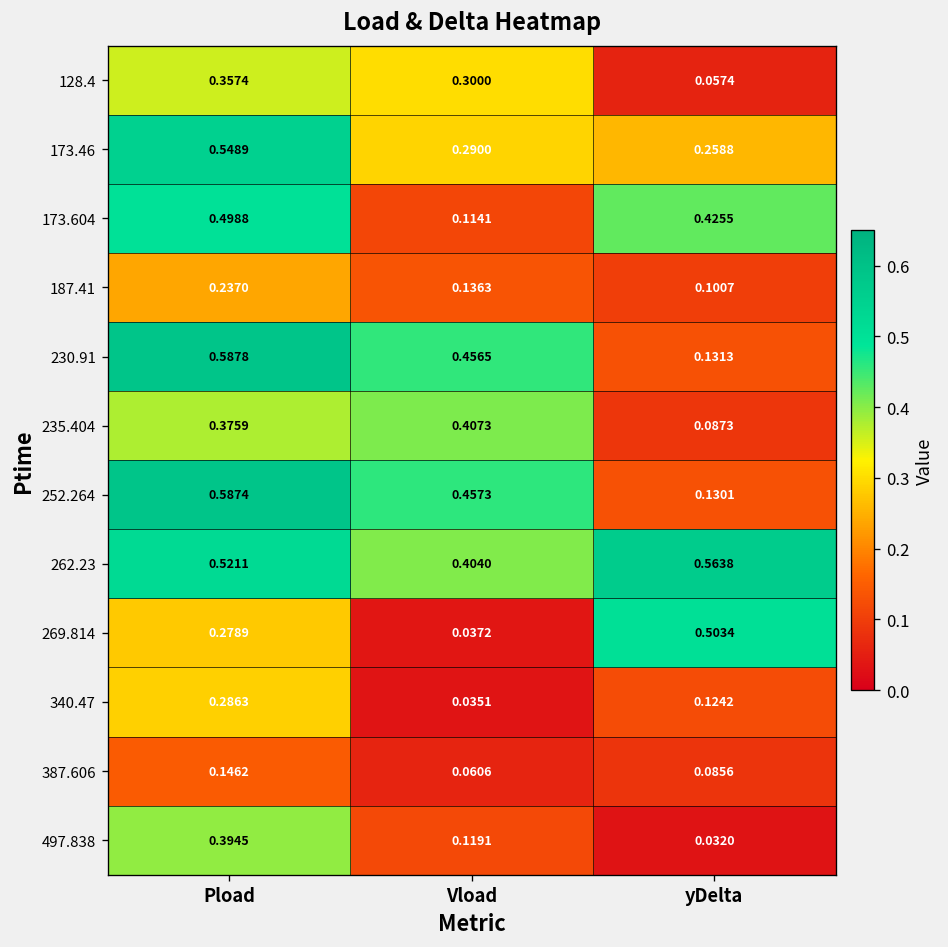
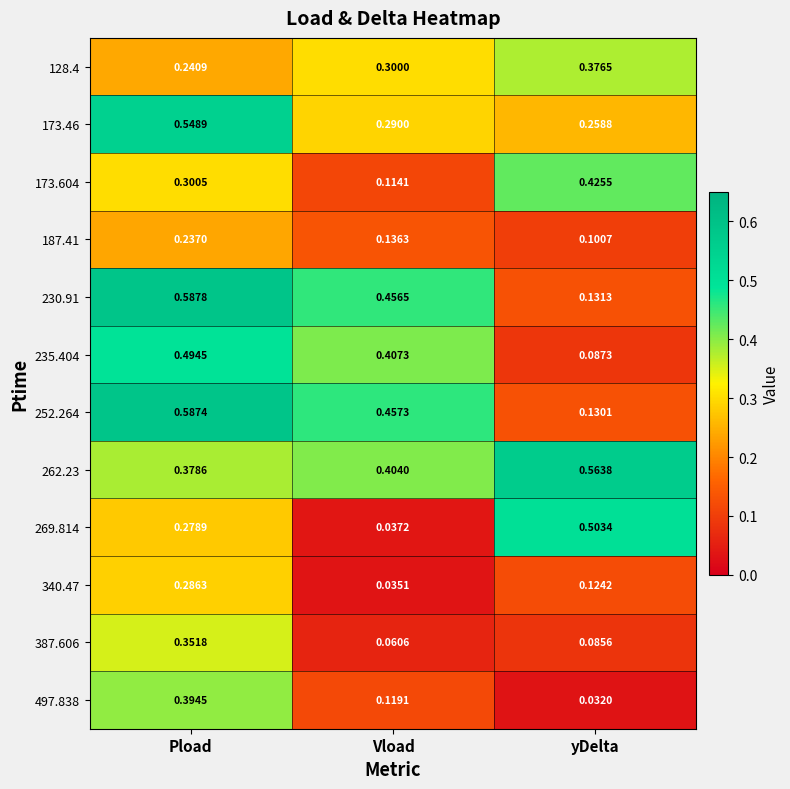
  {
    "128.4": {
-     "Pload": 0.3574,
+     "Pload": 0.2409,
      "Vload": 0.3000,
-     "yDelta": 0.0574
+     "yDelta": 0.3765
    },
    "173.46": {
      "Pload": 0.5489,
      "Vload": 0.2900,
      "yDelta": 0.2588
    },
    "173.604": {
-     "Pload": 0.4988,
+     "Pload": 0.3005,
      "Vload": 0.1141,
      "yDelta": 0.4255
    },
    "187.41": {
      "Pload": 0.2370,
      "Vload": 0.1363,
      "yDelta": 0.1007
    },
    "230.91": {
      "Pload": 0.5878,
      "Vload": 0.4565,
      "yDelta": 0.1313
    },
    "235.404": {
-     "Pload": 0.3759,
+     "Pload": 0.4945,
      "Vload": 0.4073,
      "yDelta": 0.0873
    },
    "252.264": {
      "Pload": 0.5874,
      "Vload": 0.4573,
      "yDelta": 0.1301
    },
    "262.23": {
-     "Pload": 0.5211,
+     "Pload": 0.3786,
      "Vload": 0.4040,
      "yDelta": 0.5638
    },
    "269.814": {
      "Pload": 0.2789,
      "Vload": 0.0372,
      "yDelta": 0.5034
    },
    "340.47": {
      "Pload": 0.2863,
      "Vload": 0.0351,
      "yDelta": 0.1242
    },
    "387.606": {
-     "Pload": 0.1462,
+     "Pload": 0.3518,
      "Vload": 0.0606,
      "yDelta": 0.0856
    },
    "497.838": {
      "Pload": 0.3945,
      "Vload": 0.1191,
      "yDelta": 0.0320
    }
  }
